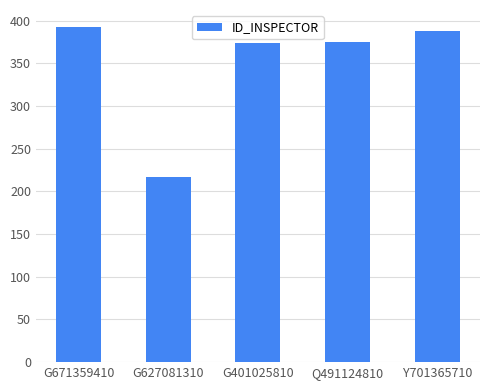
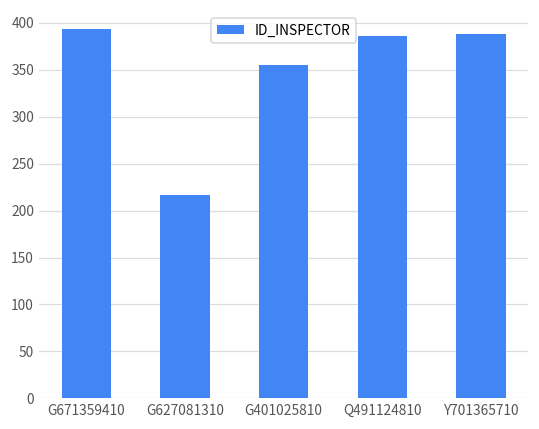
  {
    "G671359410": 390,
    "G627081310": 220,
-   "G401025810": 370,
-   "Q491124810": 380,
+   "G401025810": 360,
+   "Q491124810": 390,
    "Y701365710": 390
  }
